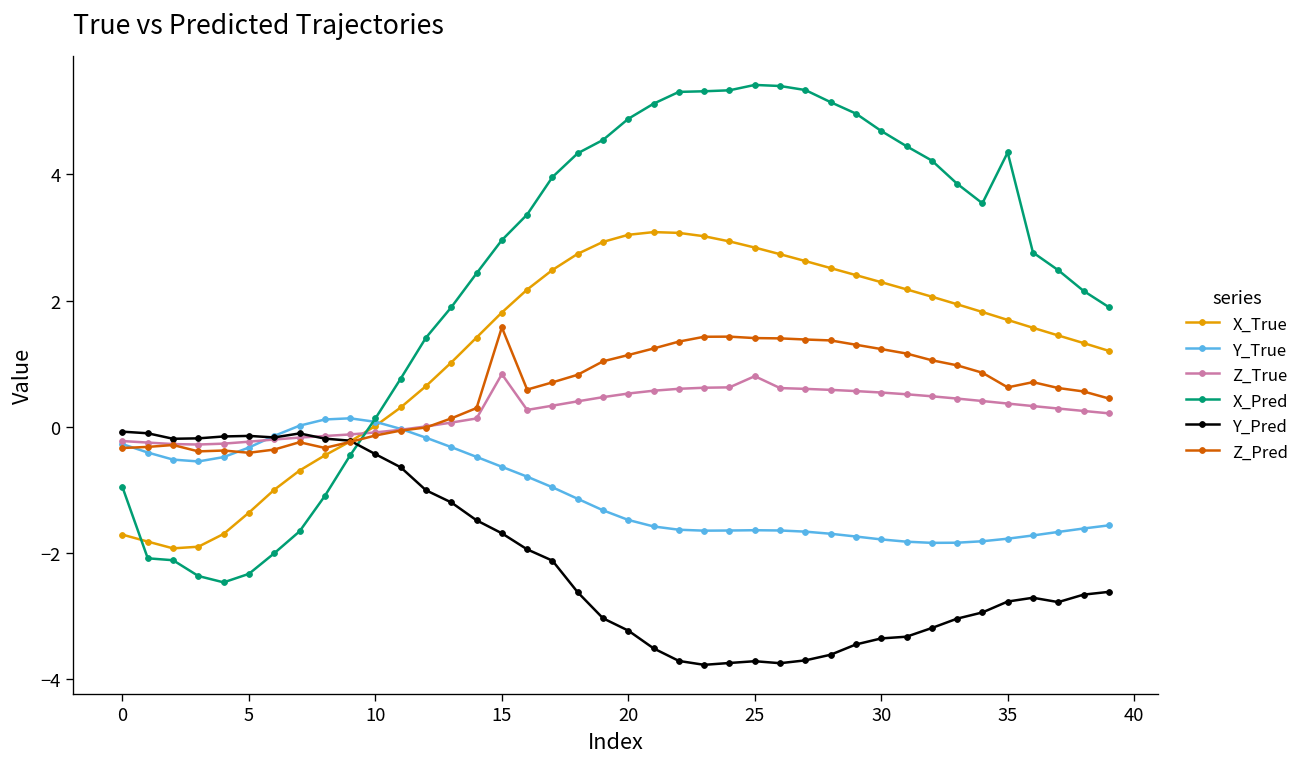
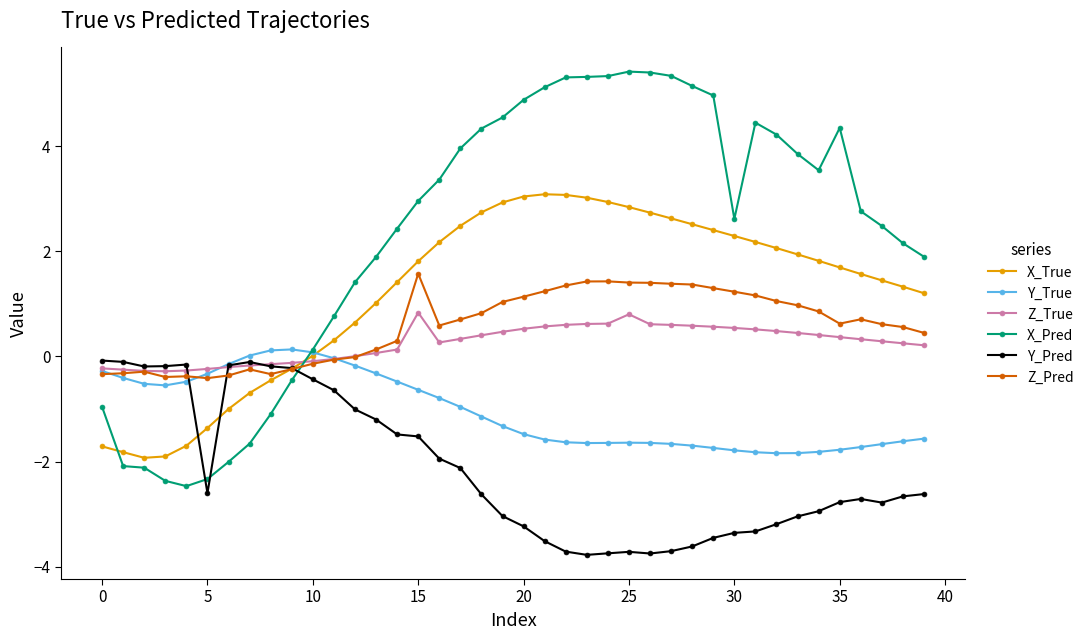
  {
    "X_True": {
      "0": -1.7,
      "5": -1.4,
      "10": 0.0,
      "15": 1.8,
      "20": 3.0,
      "25": 2.8,
      "30": 2.3,
      "35": 1.7
    },
    "Y_True": {
      "0": -0.3,
      "5": -0.3,
      "10": 0.1,
      "15": -0.6,
      "20": -1.5,
      "25": -1.6,
      "30": -1.8,
      "35": -1.8
    },
    "Z_True": {
      "0": -0.2,
      "5": -0.2,
      "15": 0.8,
      "20": 0.5,
      "25": 0.8,
      "30": 0.5,
      "35": 0.4
    },
    "X_Pred": {
      "0": -1.0,
      "5": -2.3,
      "10": 0.1,
      "15": 3.0,
      "20": 4.9,
      "25": 5.4,
-     "30": 4.7,
+     "30": 2.6,
      "35": 4.3
    },
    "Y_Pred": {
      "0": -0.1,
-     "5": -0.1,
+     "5": -2.6,
      "10": -0.4,
-     "15": -1.7,
+     "15": -1.5,
      "20": -3.2,
      "25": -3.7,
      "30": -3.4,
      "35": -2.8
    },
    "Z_Pred": {
      "0": -0.3,
      "5": -0.4,
      "15": 1.6,
      "20": 1.1,
      "25": 1.4,
      "30": 1.2,
      "35": 0.6
    }
  }
